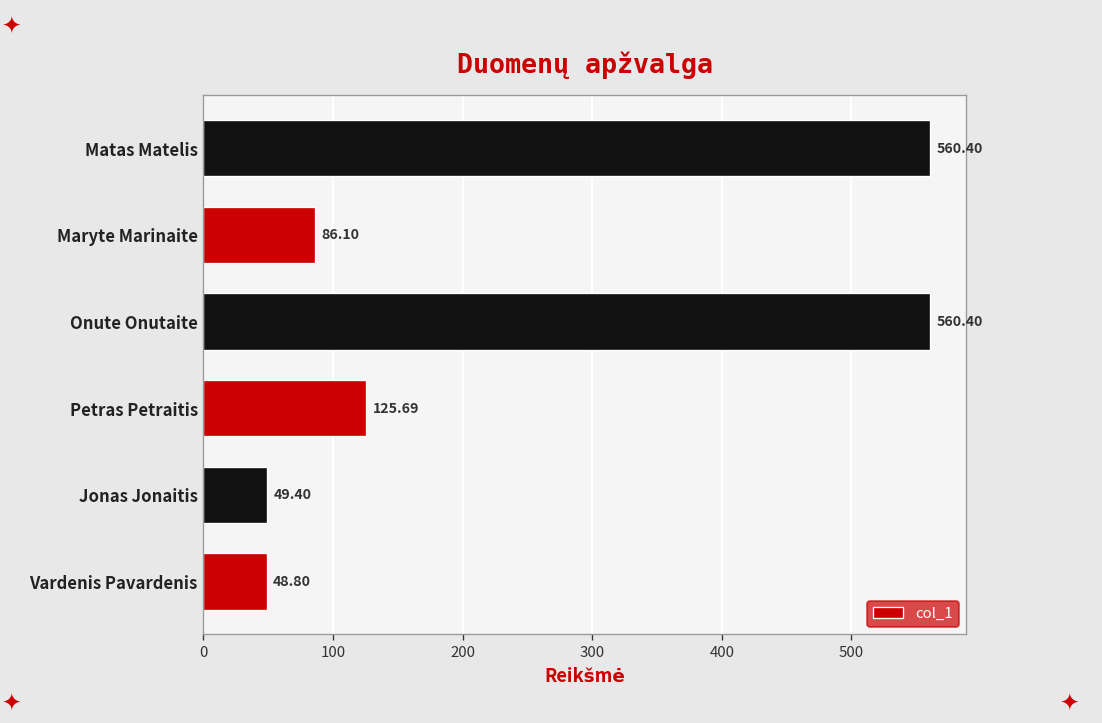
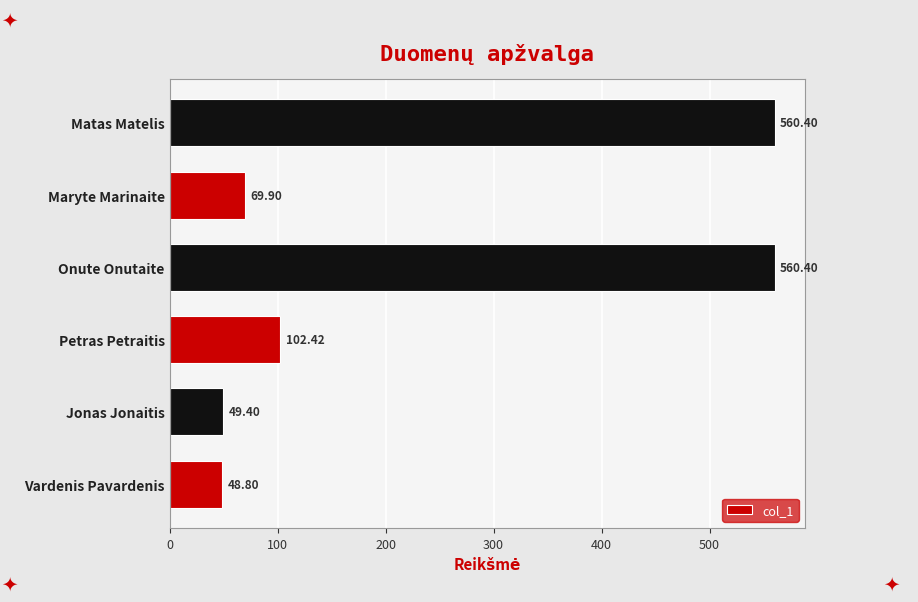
  {
    "Matas Matelis": 560.40,
-   "Maryte Marinaite": 86.10,
+   "Maryte Marinaite": 69.90,
    "Onute Onutaite": 560.40,
-   "Petras Petraitis": 125.69,
+   "Petras Petraitis": 102.42,
    "Jonas Jonaitis": 49.40,
    "Vardenis Pavardenis": 48.80
  }
